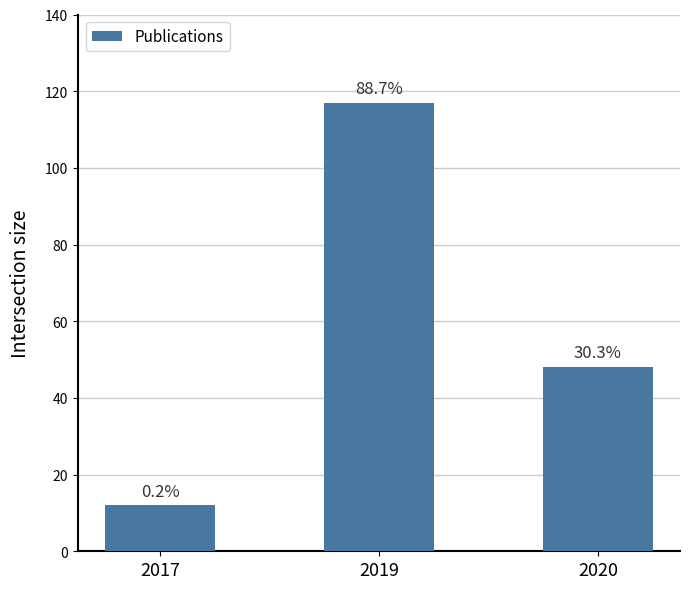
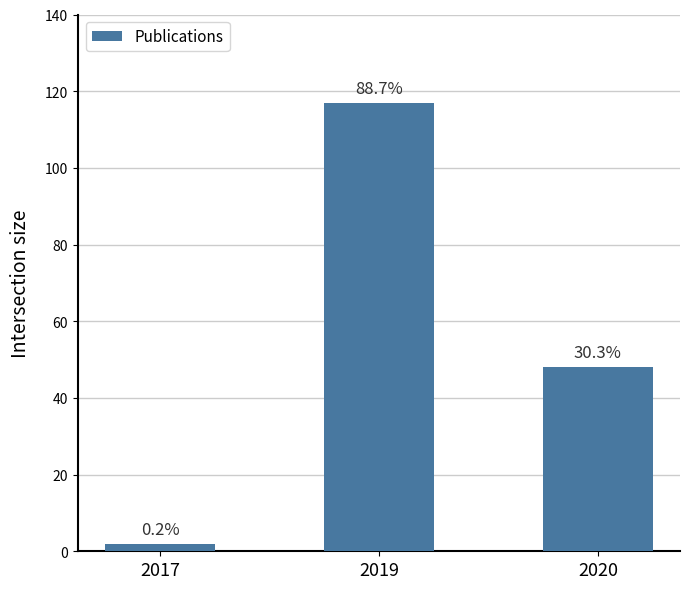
  {
-   "2017": 12
+   "2017": 2
  }
